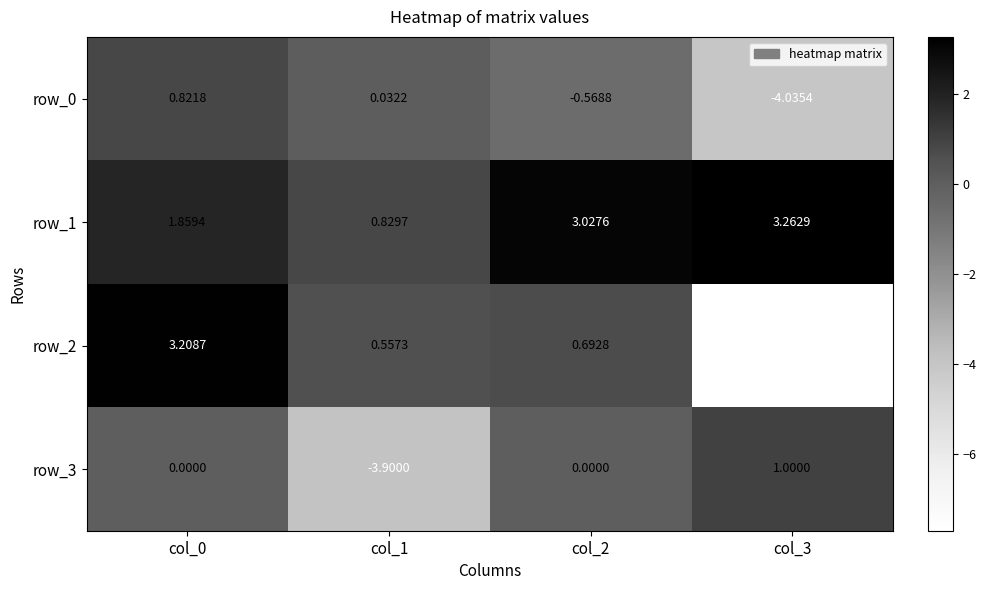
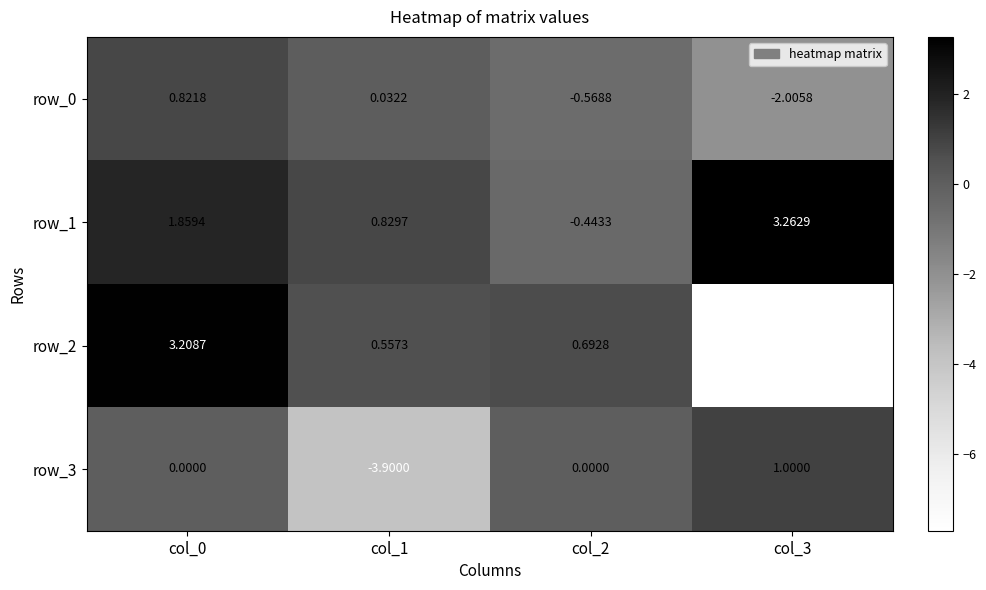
  {
    "row_0": {
      "col_0": 0.8218,
      "col_1": 0.0322,
      "col_2": -0.5688,
-     "col_3": -4.0354
+     "col_3": -2.0058
    },
    "row_1": {
      "col_1": 0.8297,
-     "col_2": 3.0276,
+     "col_2": -0.4433,
      "col_3": 3.2629
    },
    "row_2": {
      "col_0": 3.2087,
      "col_1": 0.5573,
      "col_2": 0.6928
    },
    "row_3": {
      "col_0": 0.0000,
      "col_1": -3.9000,
      "col_2": 0.0000,
      "col_3": 1.0000
    }
  }
